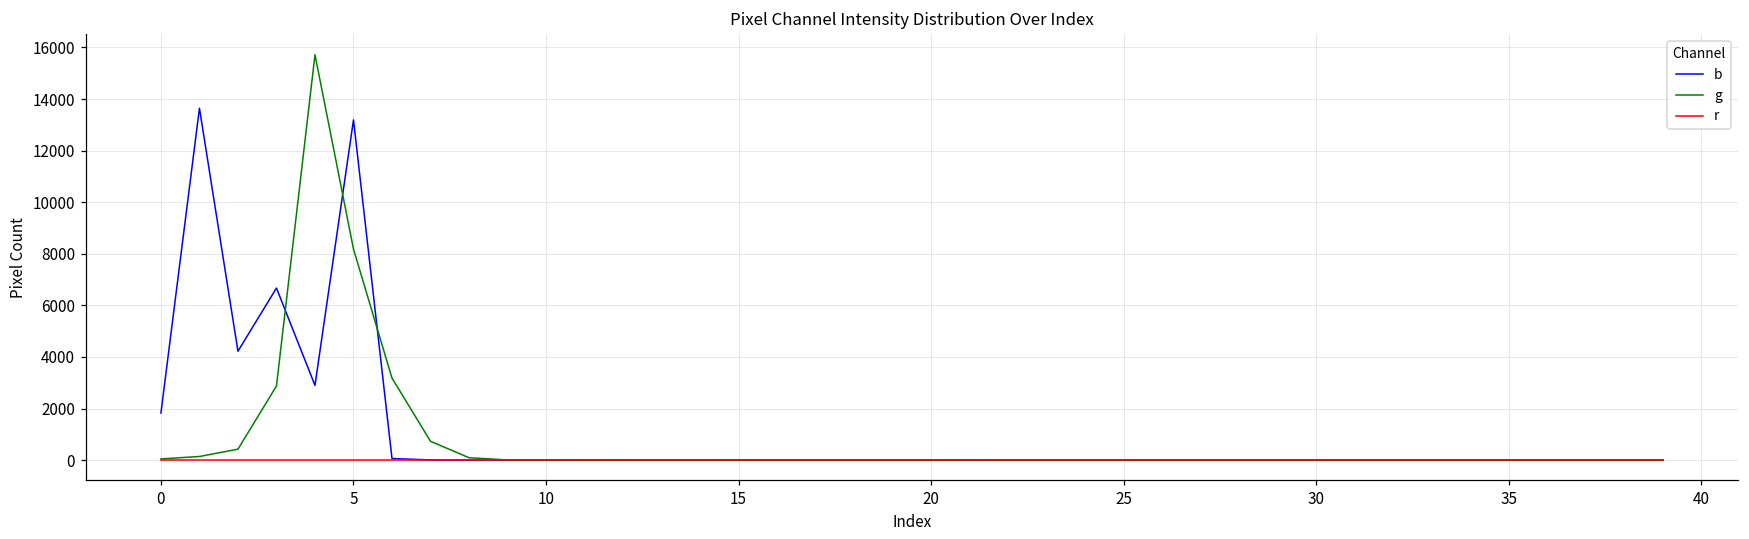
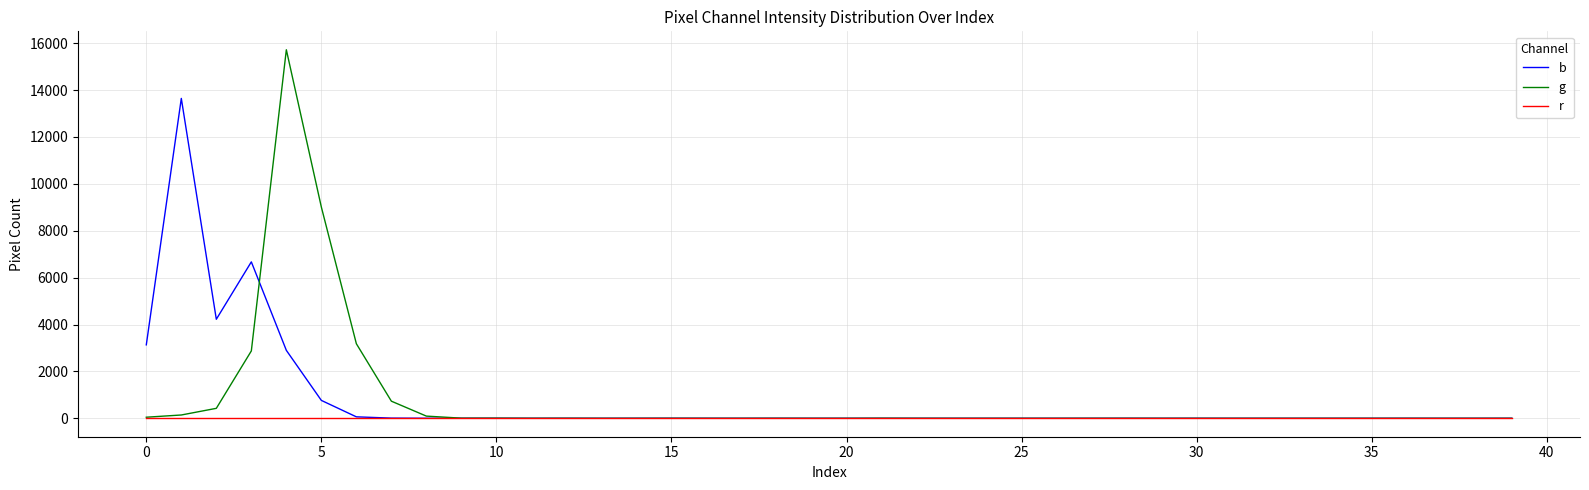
  {
    "b": {
-     "0": 1800,
-     "5": 13200
+     "0": 3100,
+     "5": 800
    },
    "g": {
-     "5": 8200
+     "5": 9000
    },
    "r": {
      "5": 0
    }
  }
